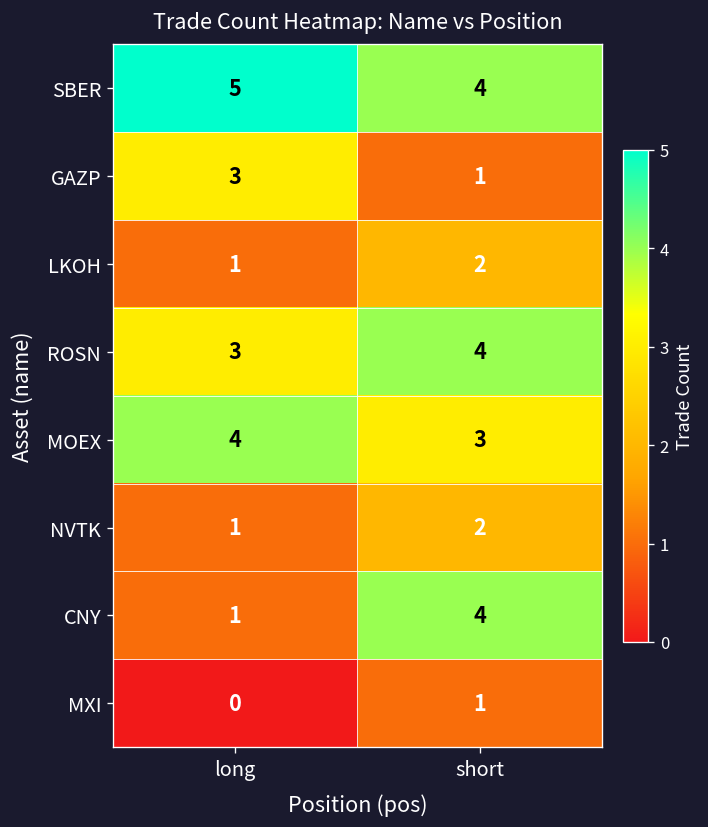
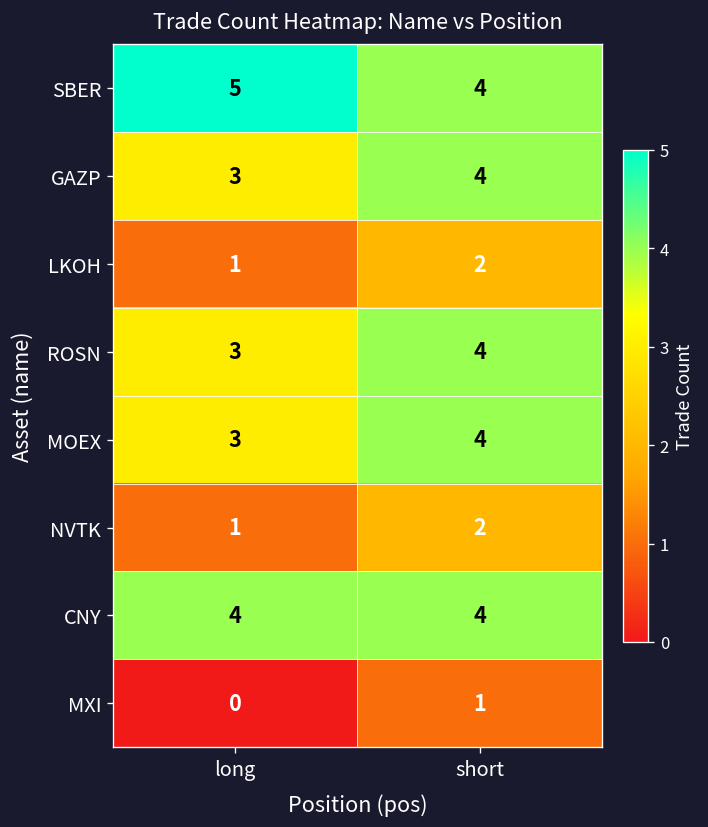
  {
    "SBER": {
      "long": 5,
      "short": 4
    },
    "GAZP": {
      "long": 3,
-     "short": 1
+     "short": 4
    },
    "LKOH": {
      "long": 1,
      "short": 2
    },
    "ROSN": {
      "long": 3,
      "short": 4
    },
    "MOEX": {
-     "long": 4,
-     "short": 3
+     "long": 3,
+     "short": 4
    },
    "NVTK": {
      "long": 1,
      "short": 2
    },
    "CNY": {
-     "long": 1,
+     "long": 4,
      "short": 4
    },
    "MXI": {
      "long": 0,
      "short": 1
    }
  }
